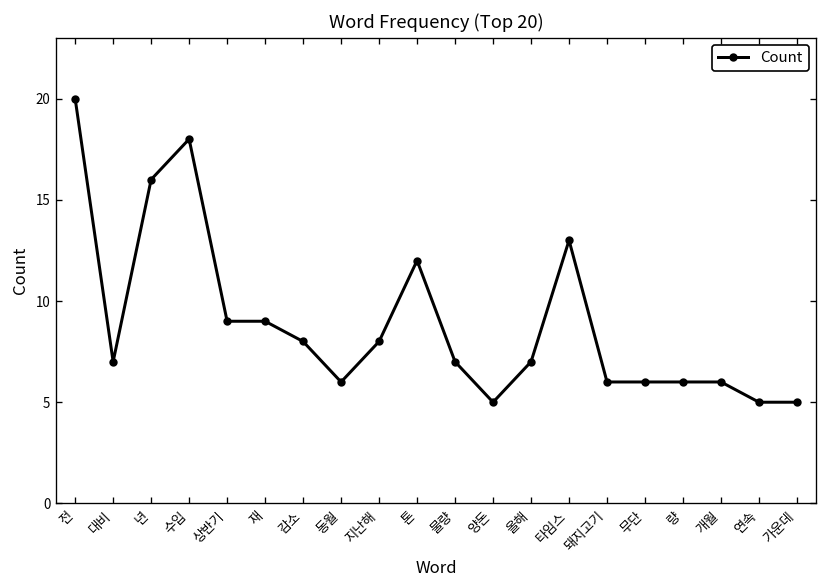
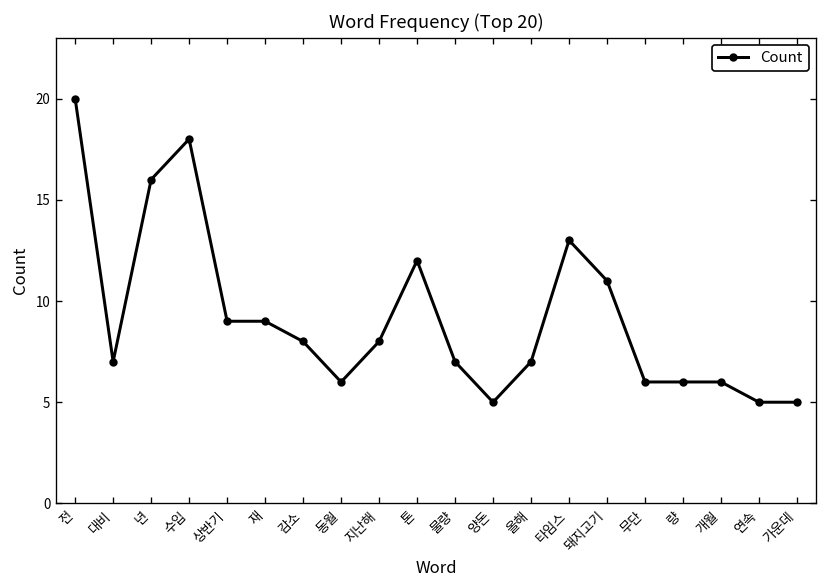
  {
    "전": 20,
    "대비": 7,
    "년": 16,
    "수입": 18,
    "상반기": 9,
    "재": 9,
    "감소": 8,
    "동월": 6,
    "지난해": 8,
    "톤": 12,
    "물량": 7,
    "양돈": 5,
    "올해": 7,
    "타임스": 13,
-   "돼지고기": 6,
+   "돼지고기": 11,
    "무단": 6,
    "량": 6,
    "개월": 6,
    "연속": 5,
    "가운데": 5
  }
